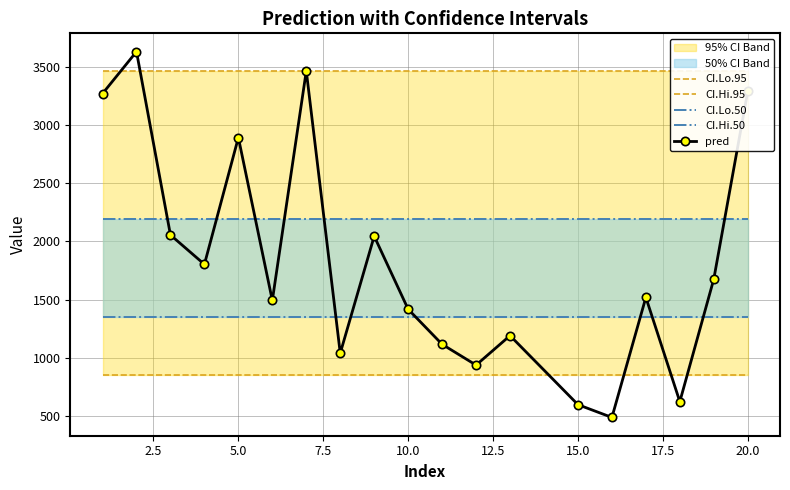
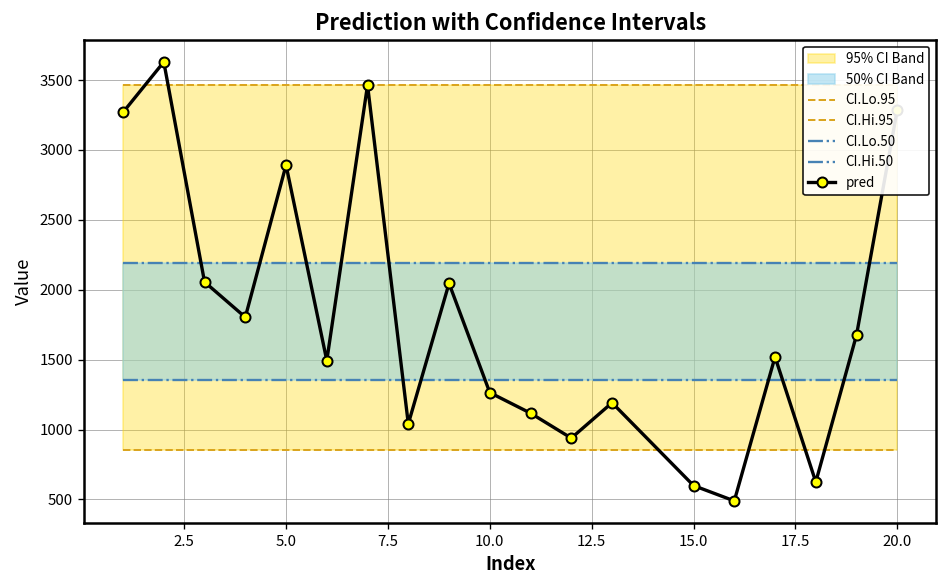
  {
    "CI.Lo.95": {
      "5.0": 860,
      "10.0": 860,
      "15.0": 860,
      "20.0": 860
    },
    "95% CI Band": {
      "5.0": 3460,
      "10.0": 3460,
      "15.0": 3460
    },
    "CI.Lo.50": {
      "5.0": 1350,
      "10.0": 1350,
      "15.0": 1350,
      "20.0": 1350
    },
    "50% CI Band": {
      "5.0": 2190,
      "10.0": 2190,
      "15.0": 2190,
      "20.0": 2190
    },
    "pred": {
      "5.0": 2890,
-     "10.0": 1420,
+     "10.0": 1260,
      "15.0": 600
    }
  }
